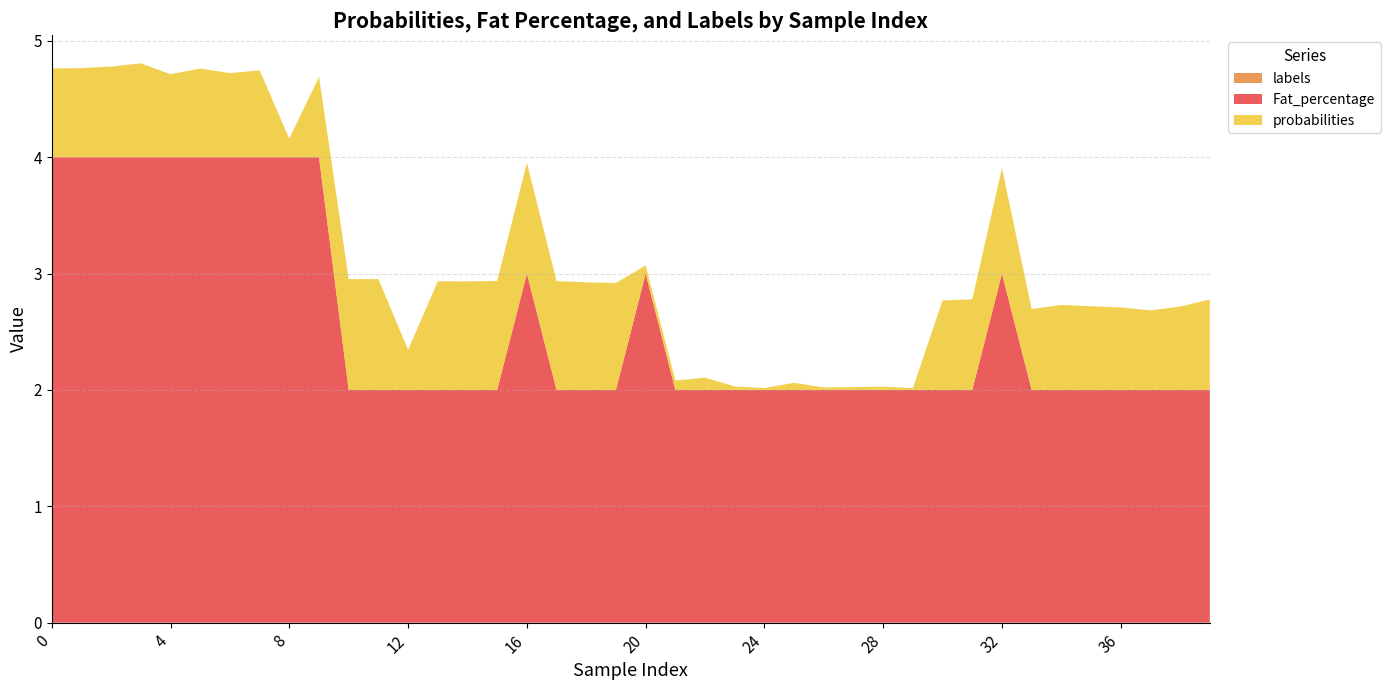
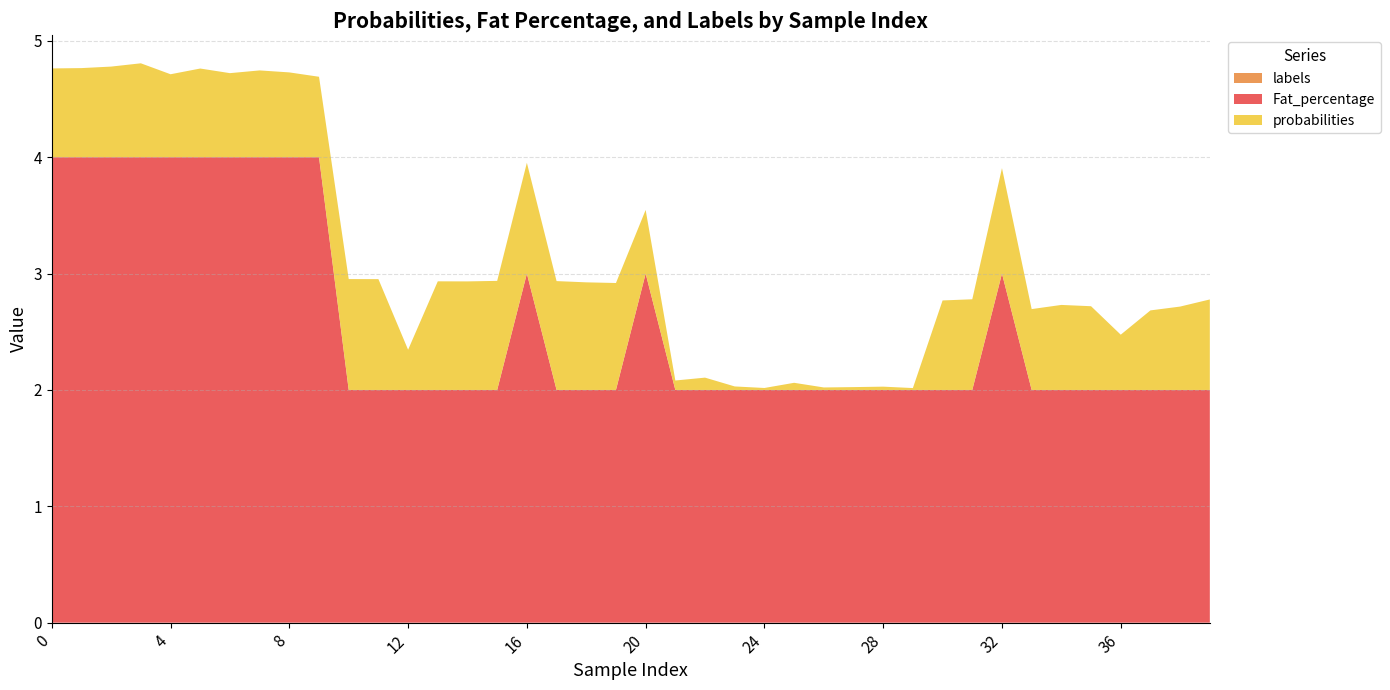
  {
    "labels": {
      "0": 0.00,
      "4": 0.00,
      "8": 0.00,
      "12": 0.00,
      "16": 0.00,
      "20": 0.00,
      "24": 0.00,
      "28": 0.00,
      "32": 0.00,
      "36": 0.00
    },
    "Fat_percentage": {
      "0": 4.00,
      "4": 4.00,
      "8": 4.00,
      "12": 2.00,
      "16": 3.00,
      "20": 3.00,
      "28": 2.00,
      "32": 3.00,
      "36": 2.00
    },
    "probabilities": {
      "0": 0.76,
      "4": 0.71,
-     "8": 0.16,
+     "8": 0.73,
      "12": 0.35,
      "16": 0.95,
-     "20": 0.07,
+     "20": 0.55,
      "28": 0.03,
      "32": 0.91,
-     "36": 0.71
+     "36": 0.47
    }
  }
